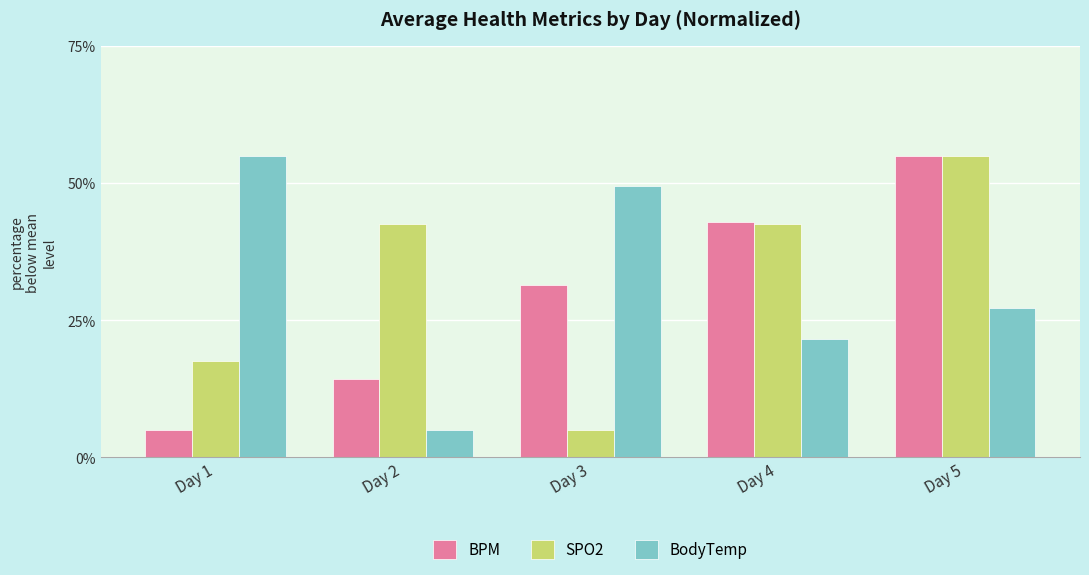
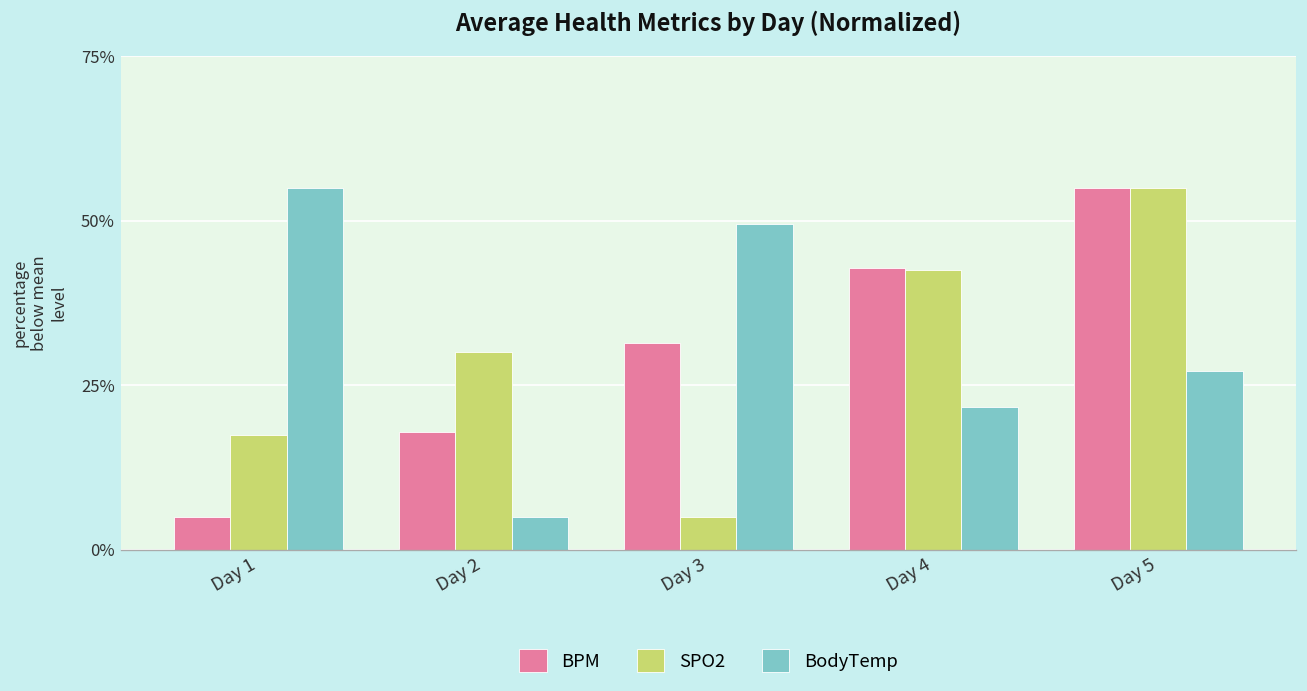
  {
    "BPM": {
      "Day 1": "5%",
-     "Day 2": "14%",
+     "Day 2": "18%",
      "Day 3": "31%",
      "Day 4": "43%",
      "Day 5": "55%"
    },
    "SPO2": {
      "Day 1": "18%",
-     "Day 2": "42%",
+     "Day 2": "30%",
      "Day 3": "5%",
      "Day 4": "42%",
      "Day 5": "55%"
    },
    "BodyTemp": {
      "Day 1": "55%",
      "Day 2": "5%",
      "Day 3": "49%",
      "Day 4": "22%",
      "Day 5": "27%"
    }
  }
